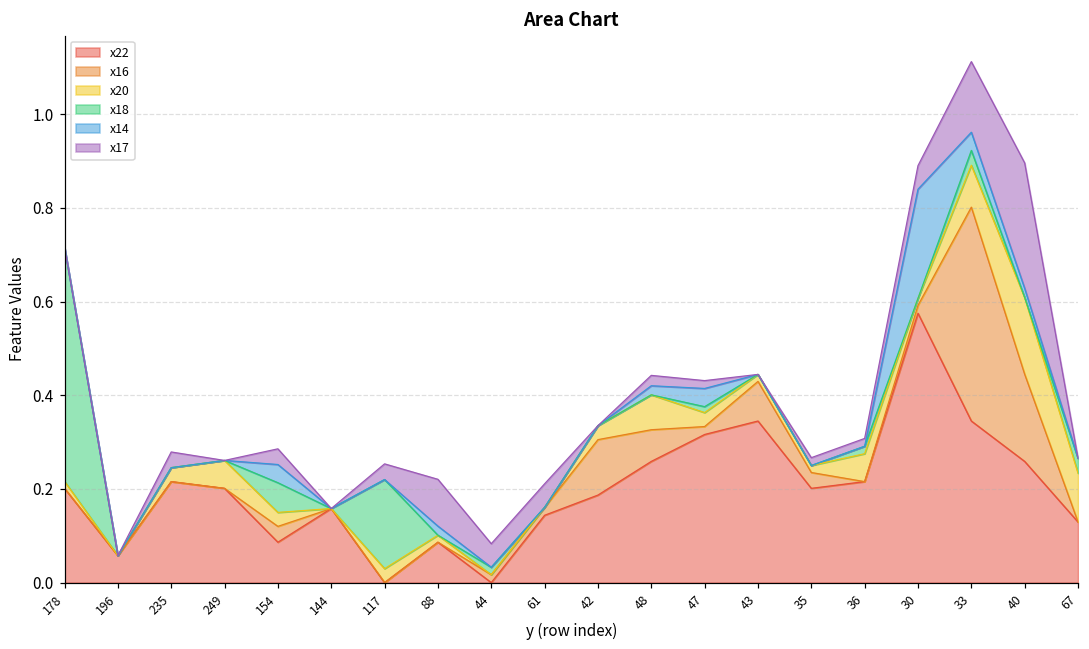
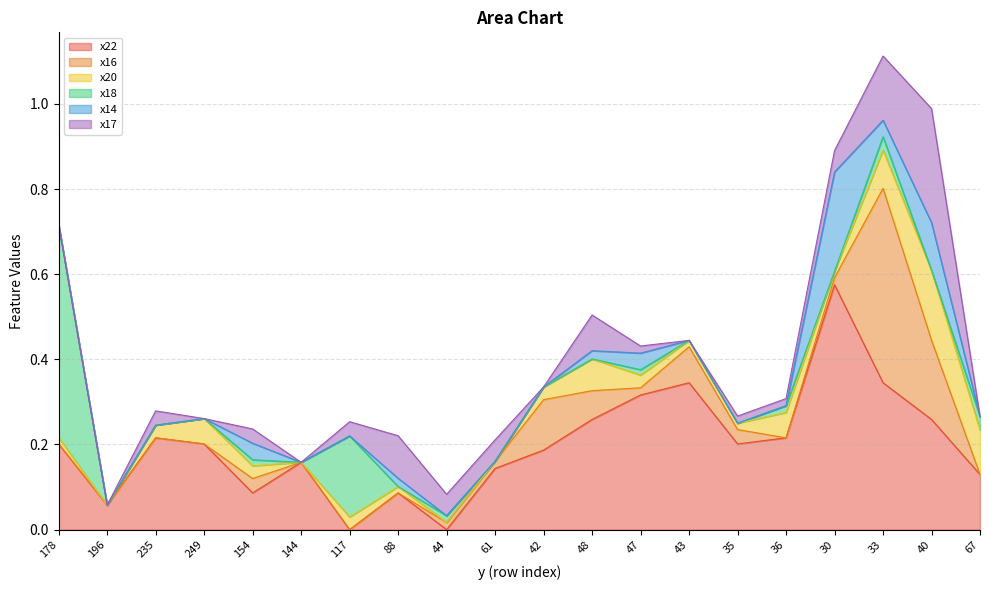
  {
    "x18": {
-     "154": 0.06,
+     "154": 0.01,
      "47": 0.01,
      "33": 0.03
    },
    "x14": {
      "154": 0.04,
      "88": 0.02,
      "48": 0.02,
      "47": 0.04,
      "30": 0.23,
      "33": 0.04,
-     "40": 0.02
+     "40": 0.11
    },
    "x17": {
      "235": 0.03,
      "154": 0.03,
      "117": 0.03,
      "88": 0.10,
      "44": 0.05,
      "61": 0.05,
-     "48": 0.02,
+     "48": 0.08,
      "47": 0.02,
      "35": 0.02,
      "36": 0.02,
      "30": 0.05,
      "33": 0.15,
      "40": 0.27
    }
  }
